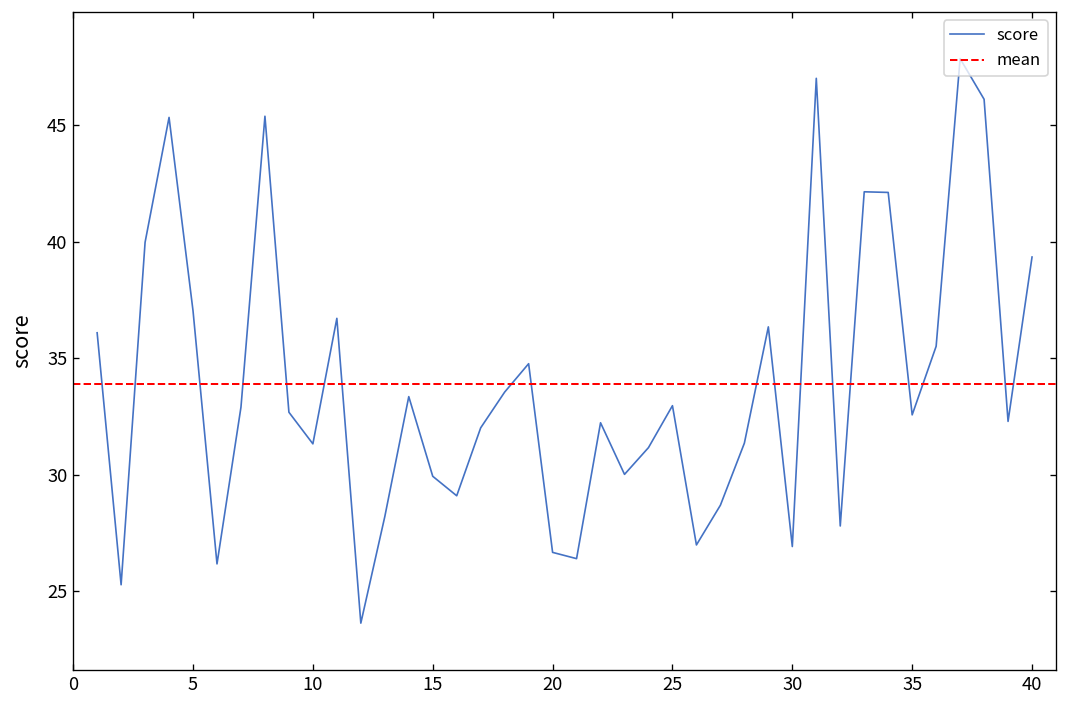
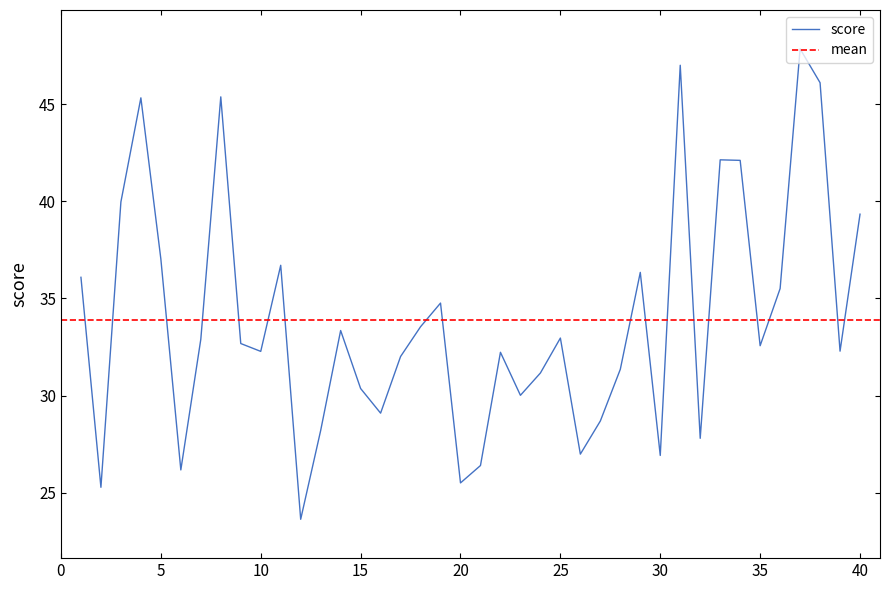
  {
    "5": 37.0,
-   "10": 31.3,
-   "15": 29.9,
-   "20": 26.7,
+   "10": 32.3,
+   "15": 30.4,
+   "20": 25.5,
    "25": 33.0,
    "30": 26.9,
    "35": 32.6,
    "40": 39.3
  }
